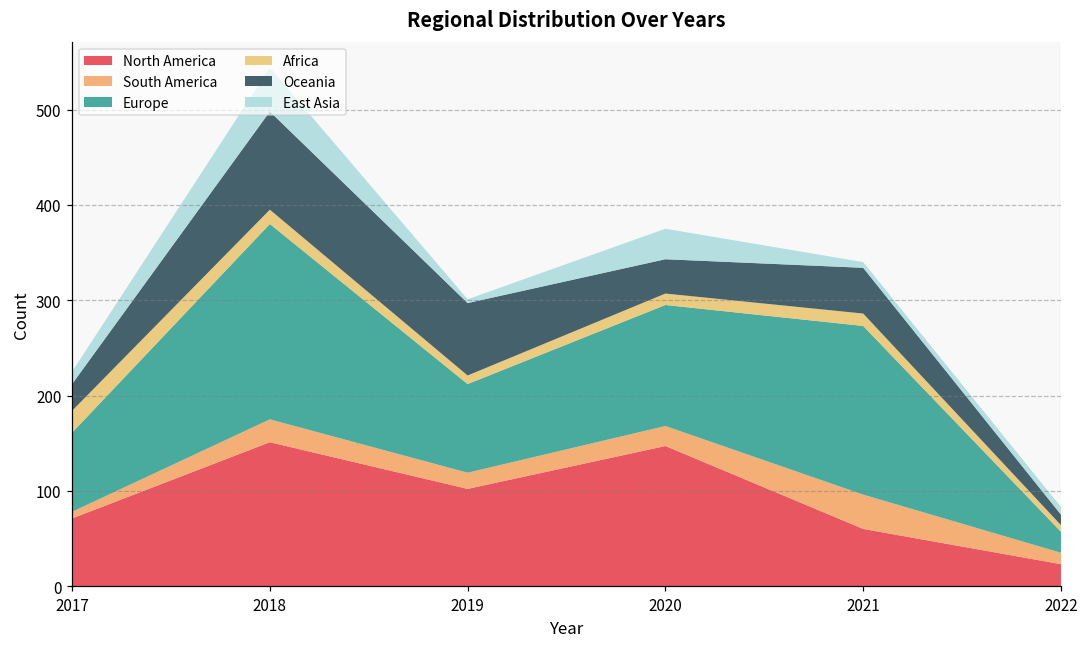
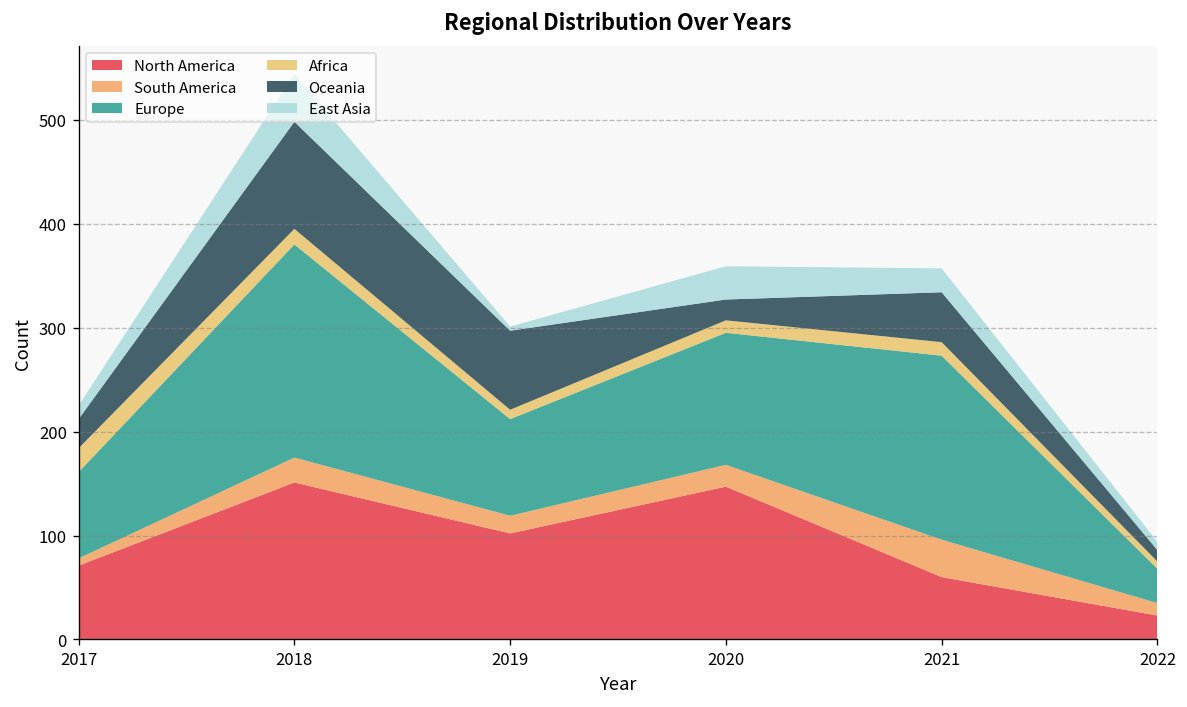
  {
    "North America": {
      "2017": 70,
      "2018": 150,
      "2019": 100,
      "2020": 150,
      "2021": 60,
      "2022": 20
    },
    "Europe": {
      "2017": 80,
      "2018": 210,
      "2019": 90,
      "2020": 130,
      "2021": 180,
-     "2022": 20
+     "2022": 30
    },
    "Oceania": {
      "2017": 30,
      "2019": 80,
-     "2020": 40,
+     "2020": 20,
      "2021": 50,
      "2022": 10
    },
    "East Asia": {
      "2017": 10,
      "2019": 0,
      "2020": 30,
-     "2021": 10,
+     "2021": 20,
      "2022": 10
    }
  }
